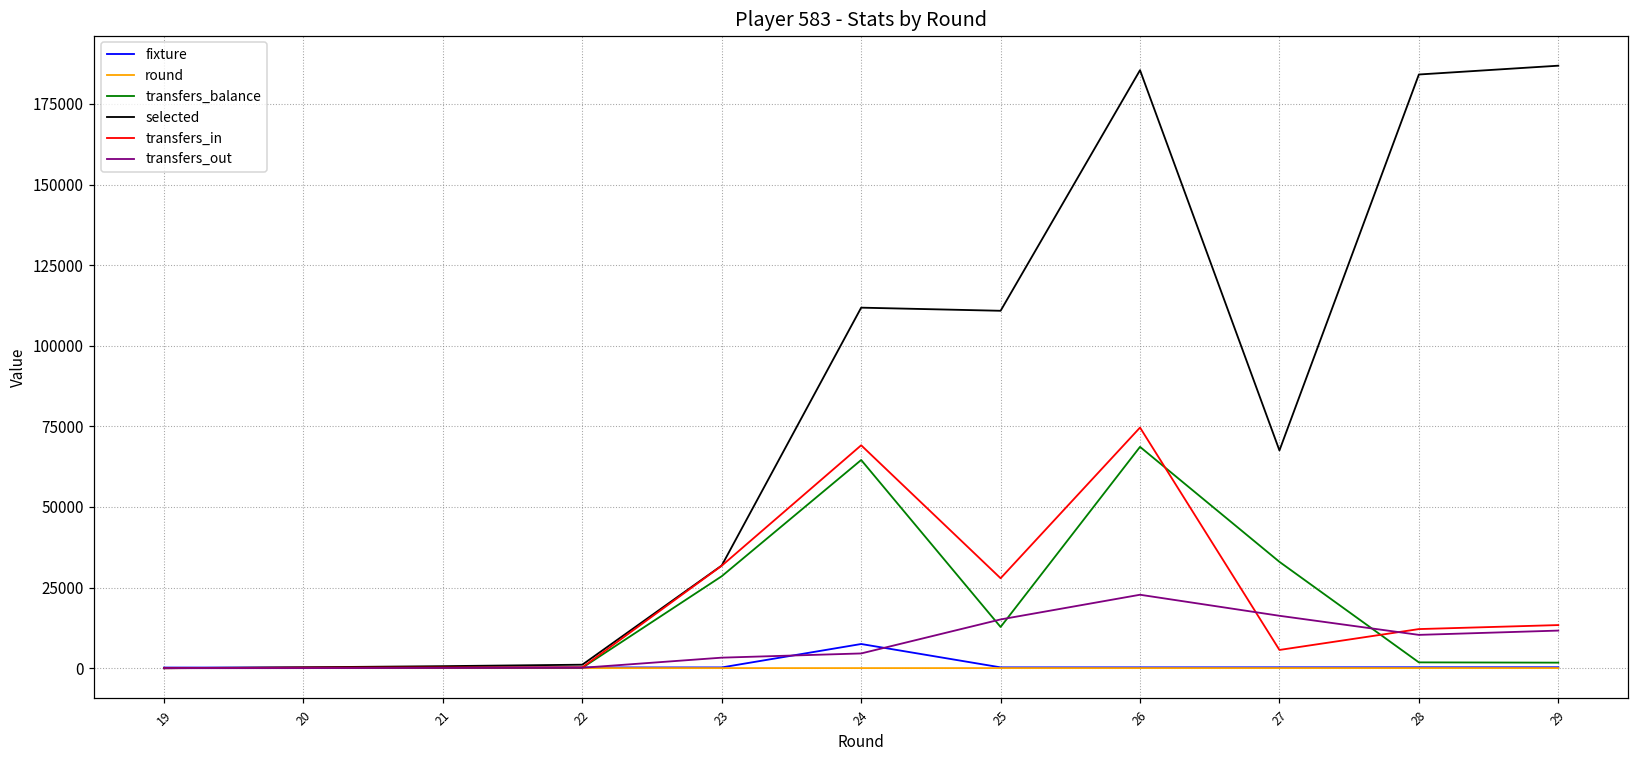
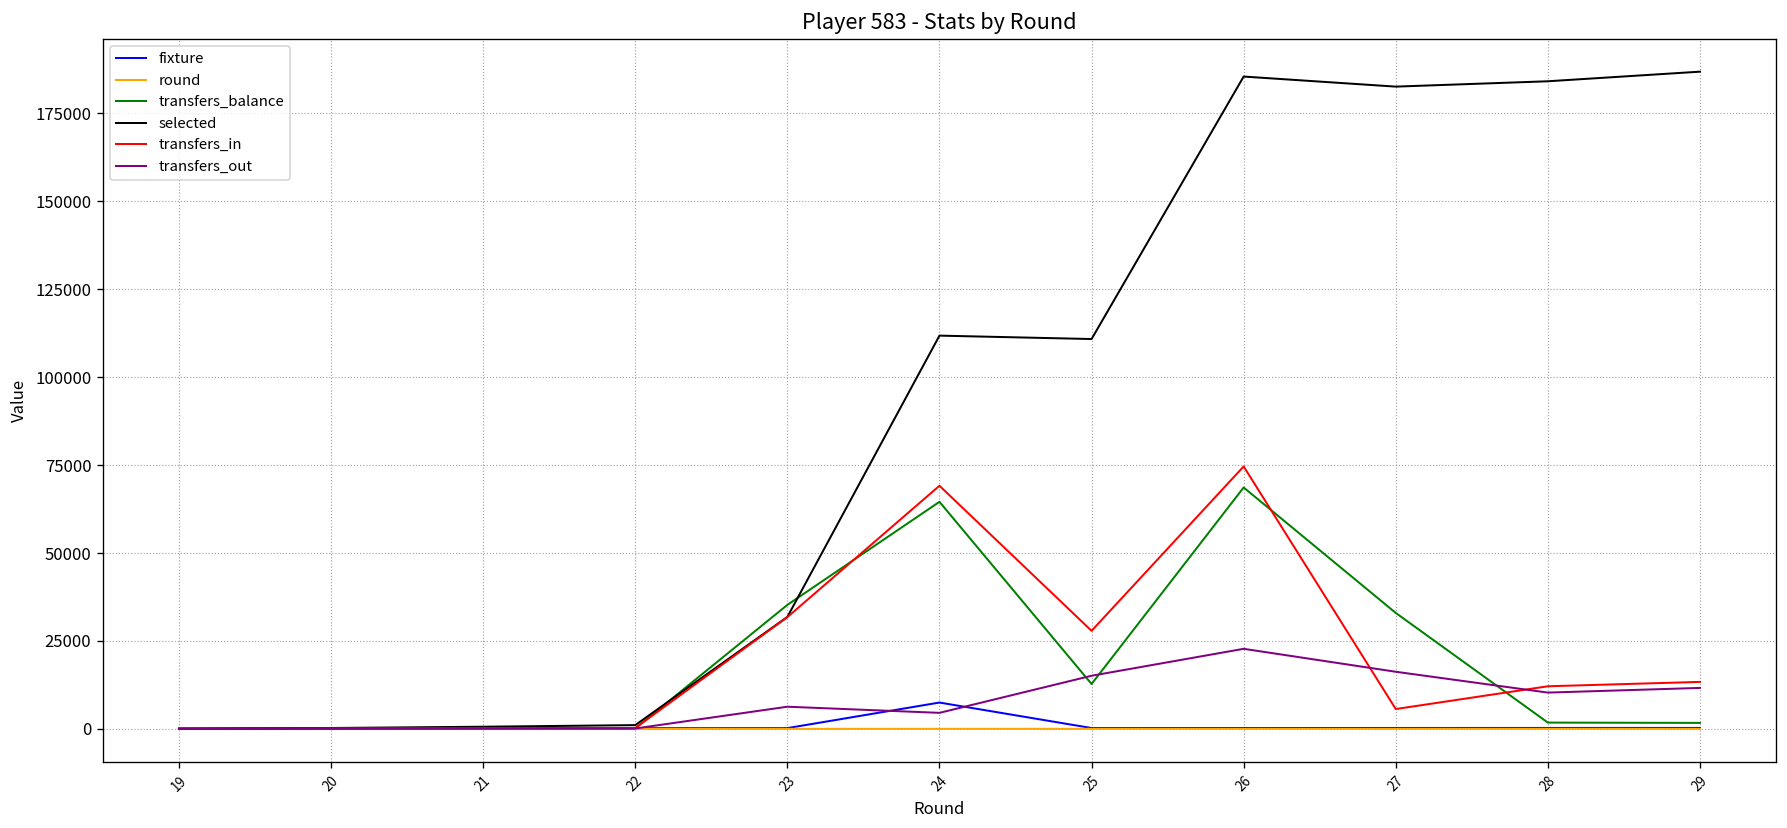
  {
    "fixture": {
      "24": 7000
    },
    "round": {
      "24": 0
    },
    "transfers_balance": {
-     "23": 29000,
+     "23": 35000,
      "24": 65000,
      "25": 13000,
      "26": 69000,
      "27": 33000,
      "28": 2000,
      "29": 2000
    },
    "selected": {
      "24": 112000,
      "25": 111000,
      "26": 185000,
-     "27": 68000,
+     "27": 183000,
      "28": 184000,
      "29": 187000
    },
    "transfers_in": {
      "24": 69000,
      "25": 28000,
      "26": 75000,
      "27": 6000,
      "28": 12000,
      "29": 13000
    },
    "transfers_out": {
-     "23": 3000,
+     "23": 6000,
      "24": 5000,
      "25": 15000,
      "26": 23000,
      "27": 16000,
      "28": 10000,
      "29": 12000
    }
  }
